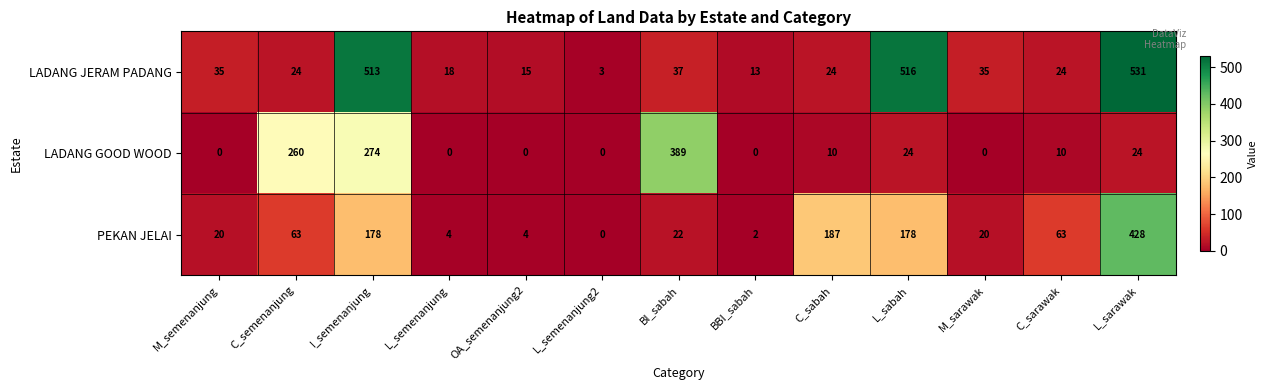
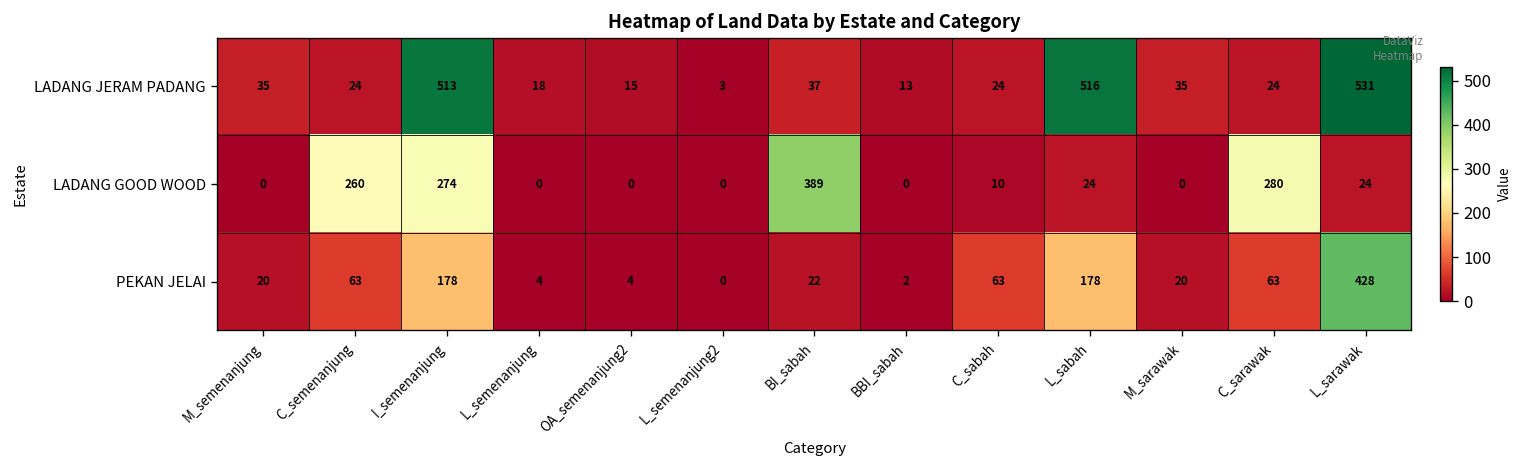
  {
    "LADANG JERAM PADANG": {
      "M_semenanjung": 35,
      "C_semenanjung": 24,
      "I_semenanjung": 513,
      "L_semenanjung": 18,
      "OA_semenanjung2": 15,
      "L_semenanjung2": 3,
      "BI_sabah": 37,
      "BBI_sabah": 13,
      "C_sabah": 24,
      "L_sabah": 516,
      "M_sarawak": 35,
      "C_sarawak": 24
    },
    "LADANG GOOD WOOD": {
      "M_semenanjung": 0,
      "C_semenanjung": 260,
      "I_semenanjung": 274,
      "L_semenanjung": 0,
      "OA_semenanjung2": 0,
      "L_semenanjung2": 0,
      "BI_sabah": 389,
      "BBI_sabah": 0,
      "C_sabah": 10,
      "L_sabah": 24,
      "M_sarawak": 0,
-     "C_sarawak": 10,
+     "C_sarawak": 280,
      "L_sarawak": 24
    },
    "PEKAN JELAI": {
      "M_semenanjung": 20,
      "C_semenanjung": 63,
      "I_semenanjung": 178,
      "L_semenanjung": 4,
      "OA_semenanjung2": 4,
      "L_semenanjung2": 0,
      "BI_sabah": 22,
      "BBI_sabah": 2,
-     "C_sabah": 187,
+     "C_sabah": 63,
      "L_sabah": 178,
      "M_sarawak": 20,
      "C_sarawak": 63,
      "L_sarawak": 428
    }
  }
